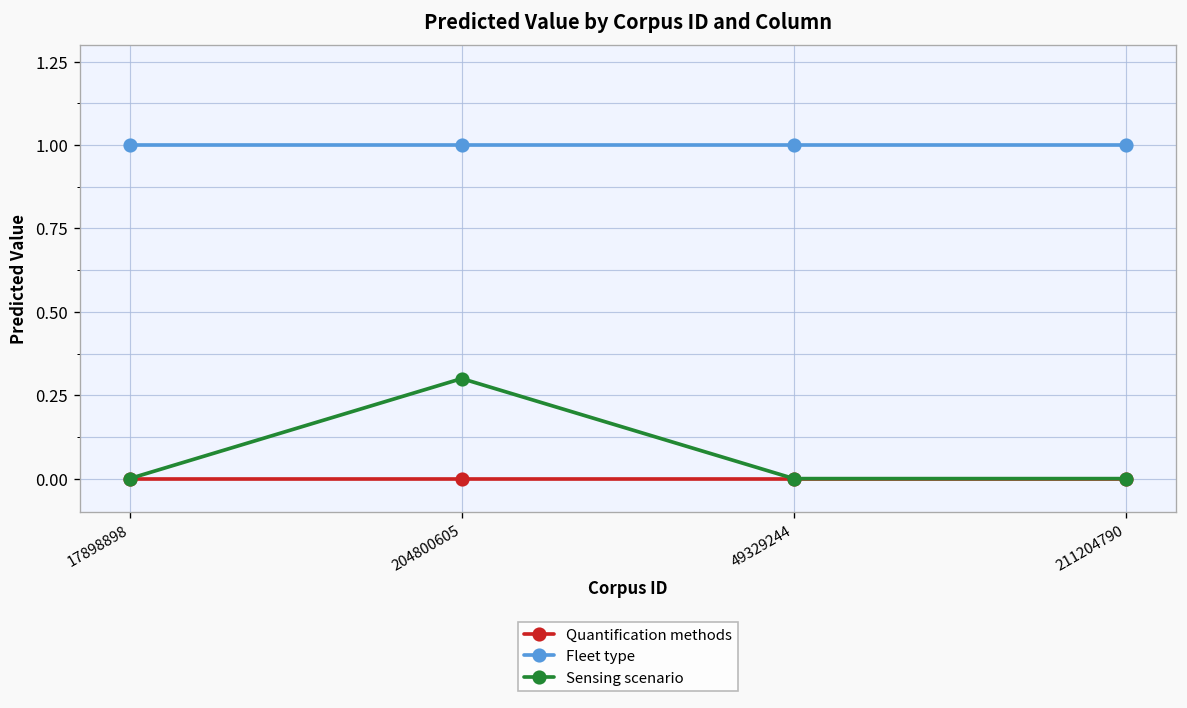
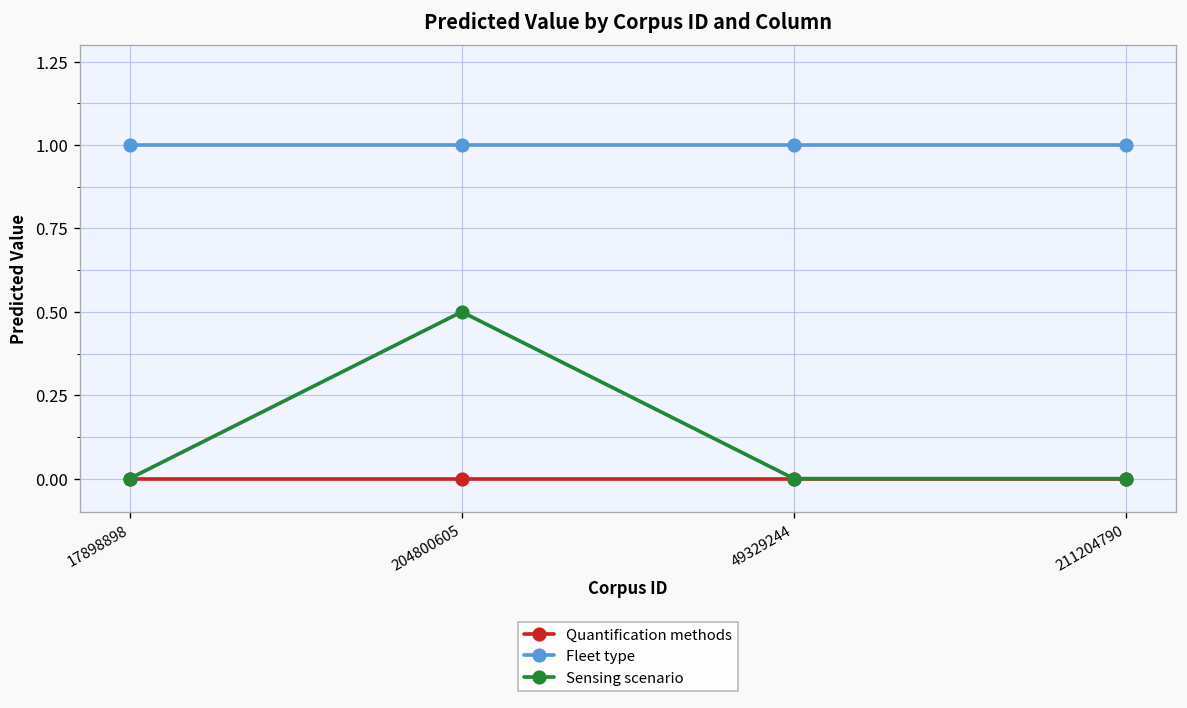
  {
    "Quantification methods": {
      "204800605": 0.0
    },
    "Fleet type": {
      "17898898": 1.0,
      "204800605": 1.0,
      "49329244": 1.0,
      "211204790": 1.0
    },
    "Sensing scenario": {
-     "204800605": 0.3
+     "204800605": 0.5
    }
  }
